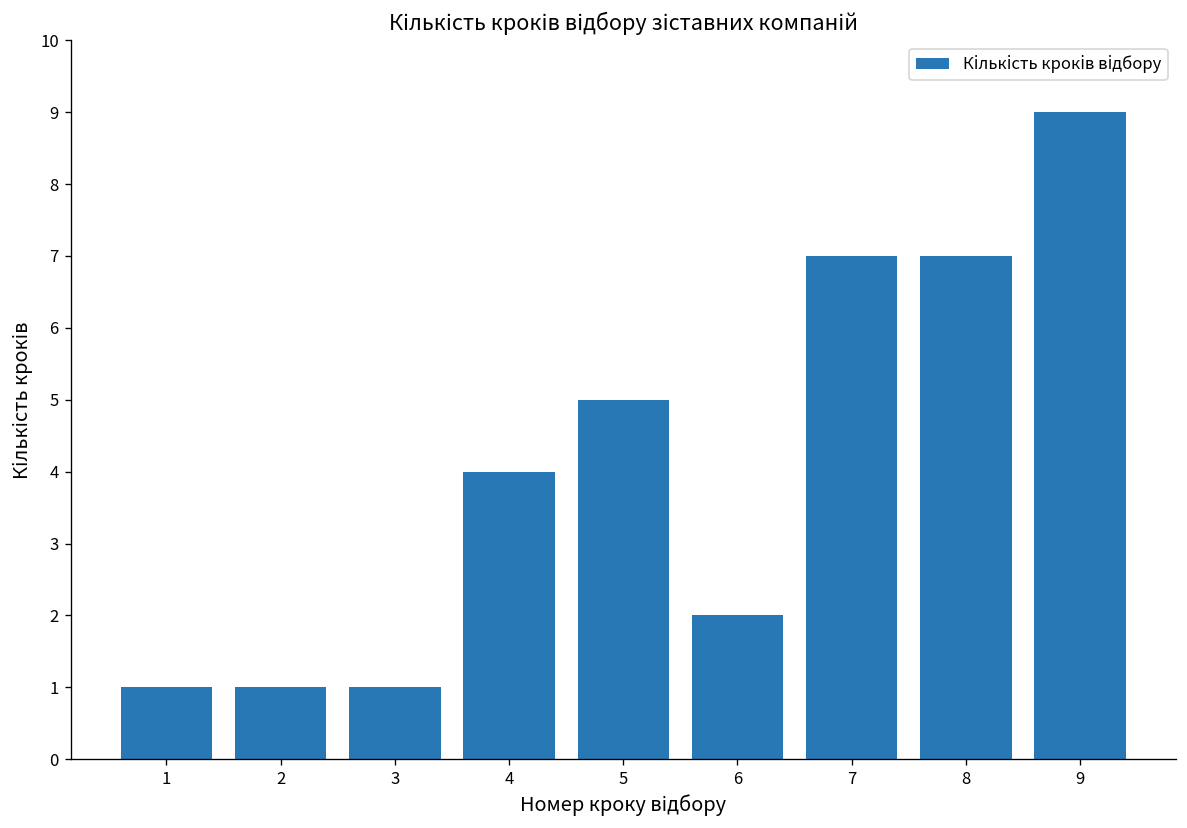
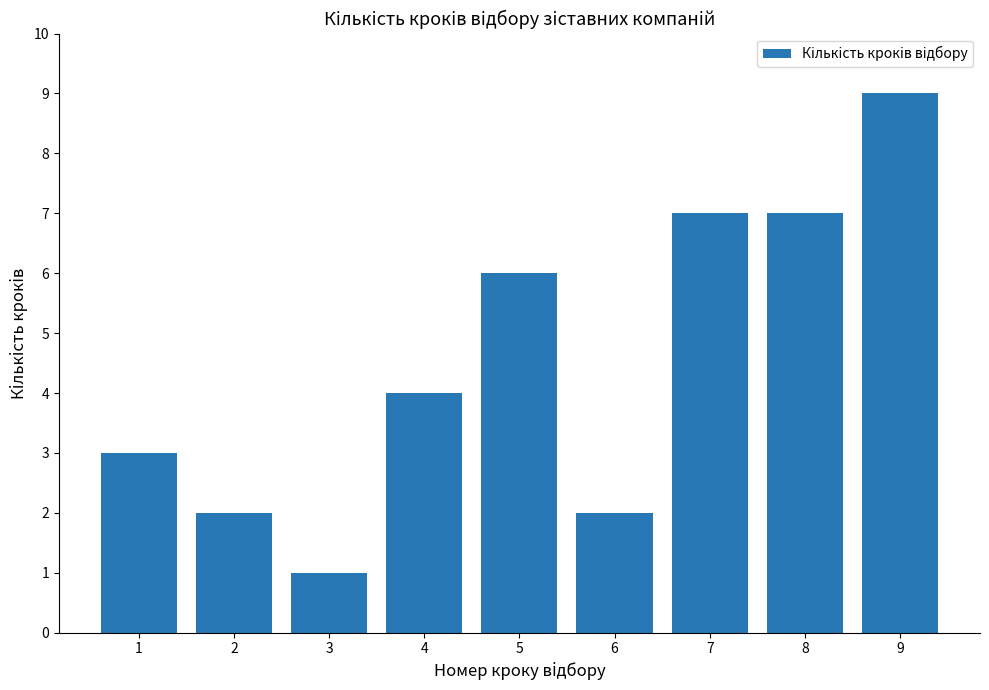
  {
-   "1": 1,
-   "2": 1,
+   "1": 3,
+   "2": 2,
    "3": 1,
    "4": 4,
-   "5": 5,
+   "5": 6,
    "6": 2,
    "7": 7,
    "8": 7,
    "9": 9
  }
